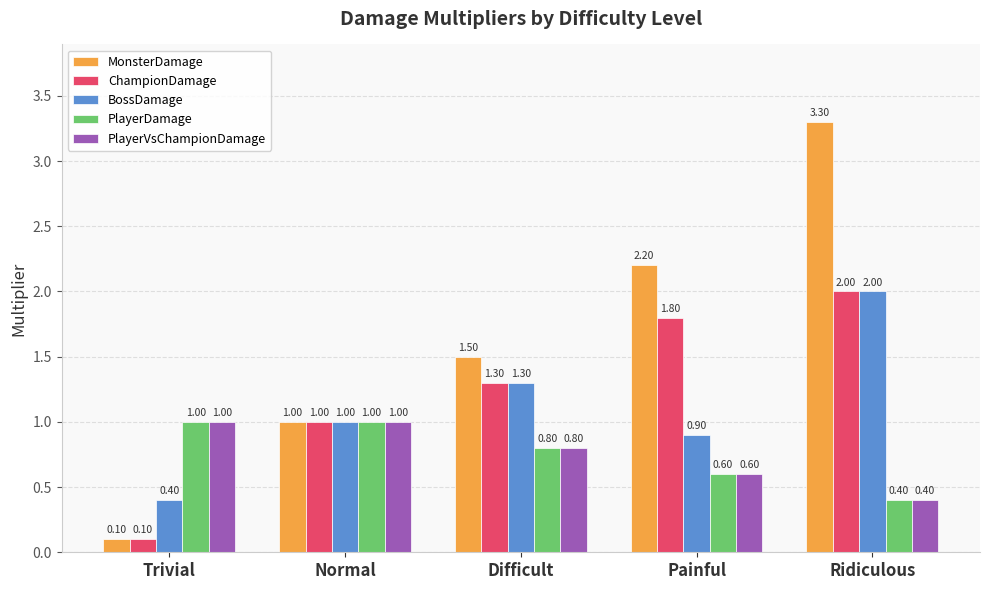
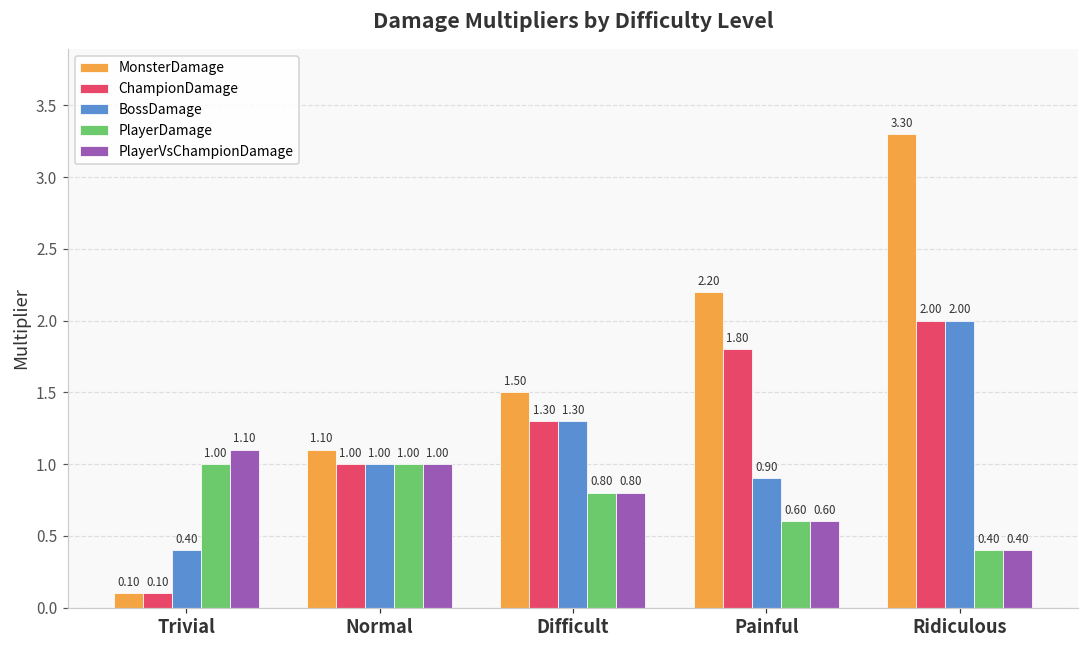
  {
    "MonsterDamage": {
      "Trivial": 0.10,
-     "Normal": 1.00,
+     "Normal": 1.10,
      "Difficult": 1.50,
      "Painful": 2.20,
      "Ridiculous": 3.30
    },
    "ChampionDamage": {
      "Trivial": 0.10,
      "Normal": 1.00,
      "Difficult": 1.30,
      "Painful": 1.80,
      "Ridiculous": 2.00
    },
    "BossDamage": {
      "Trivial": 0.40,
      "Normal": 1.00,
      "Difficult": 1.30,
      "Painful": 0.90,
      "Ridiculous": 2.00
    },
    "PlayerDamage": {
      "Trivial": 1.00,
      "Normal": 1.00,
      "Difficult": 0.80,
      "Painful": 0.60,
      "Ridiculous": 0.40
    },
    "PlayerVsChampionDamage": {
-     "Trivial": 1.00,
+     "Trivial": 1.10,
      "Normal": 1.00,
      "Difficult": 0.80,
      "Painful": 0.60,
      "Ridiculous": 0.40
    }
  }
